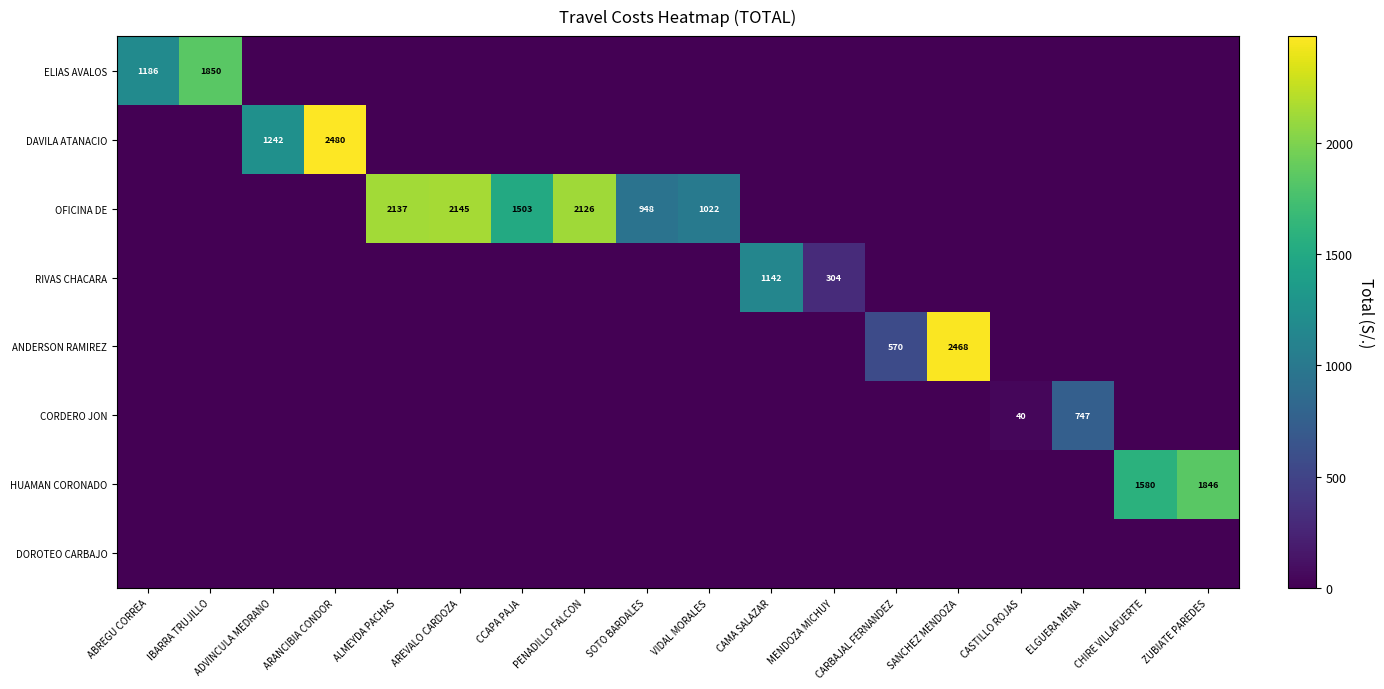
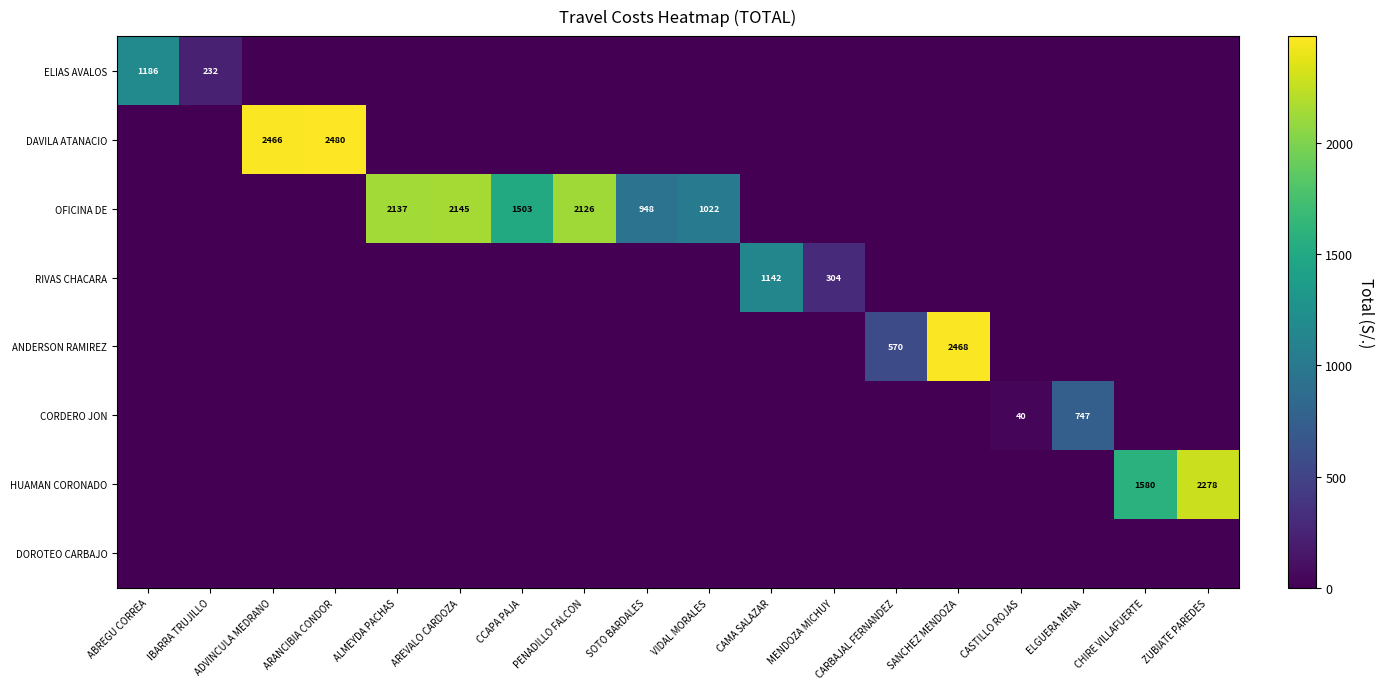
  {
    "ELIAS AVALOS": {
      "ABREGU CORREA": 1186,
-     "IBARRA TRUJILLO": 1850
+     "IBARRA TRUJILLO": 232
    },
    "DAVILA ATANACIO": {
-     "ADVINCULA MEDRANO": 1242,
+     "ADVINCULA MEDRANO": 2466,
      "ARANCIBIA CONDOR": 2480
    },
    "OFICINA DE": {
      "ALMEYDA PACHAS": 2137,
      "AREVALO CARDOZA": 2145,
      "CCAPA PAJA": 1503,
      "PENADILLO FALCON": 2126,
      "SOTO BARDALES": 948,
      "VIDAL MORALES": 1022
    },
    "RIVAS CHACARA": {
      "CAMA SALAZAR": 1142,
      "MENDOZA MICHUY": 304
    },
    "ANDERSON RAMIREZ": {
      "CARBAJAL FERNANDEZ": 570,
      "SANCHEZ MENDOZA": 2468
    },
    "CORDERO JON": {
      "CASTILLO ROJAS": 40,
      "ELGUERA MENA": 747
    },
    "HUAMAN CORONADO": {
      "CHIRE VILLAFUERTE": 1580,
-     "ZUBIATE PAREDES": 1846
+     "ZUBIATE PAREDES": 2278
    }
  }
